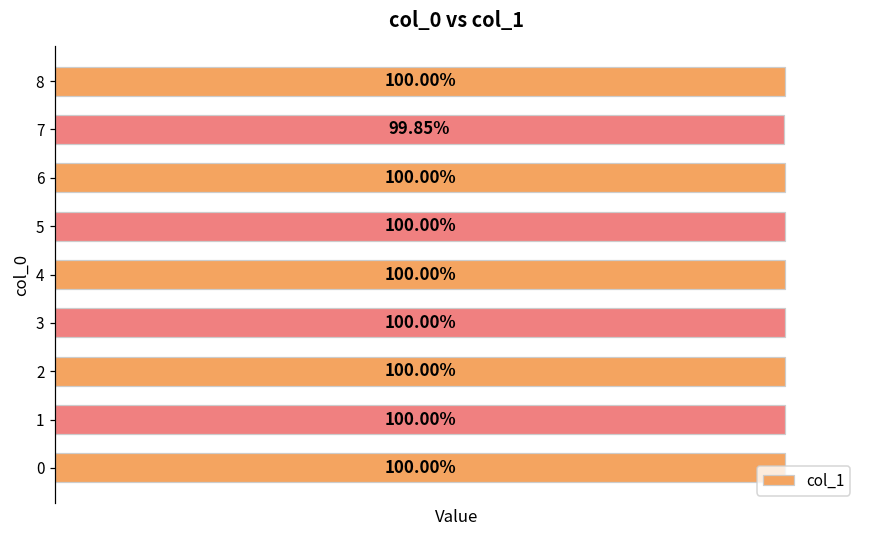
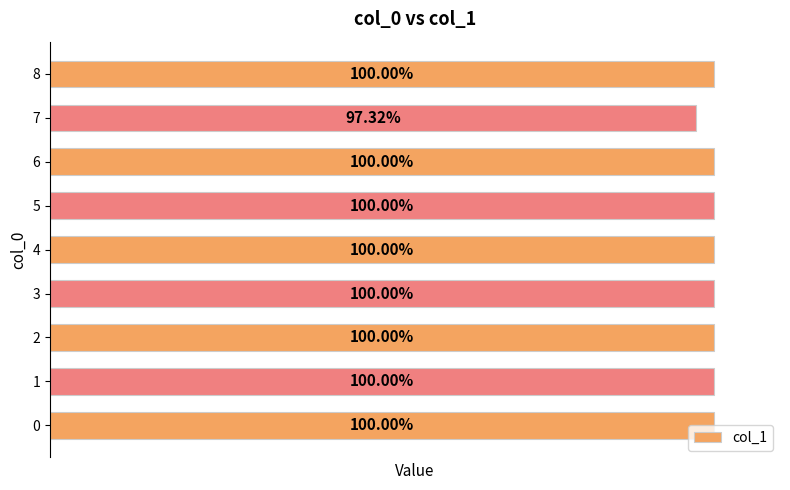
  {
    "8": "100.00%",
-   "7": "99.85%",
+   "7": "97.32%",
    "6": "100.00%",
    "5": "100.00%",
    "4": "100.00%",
    "3": "100.00%",
    "2": "100.00%",
    "1": "100.00%"
  }
